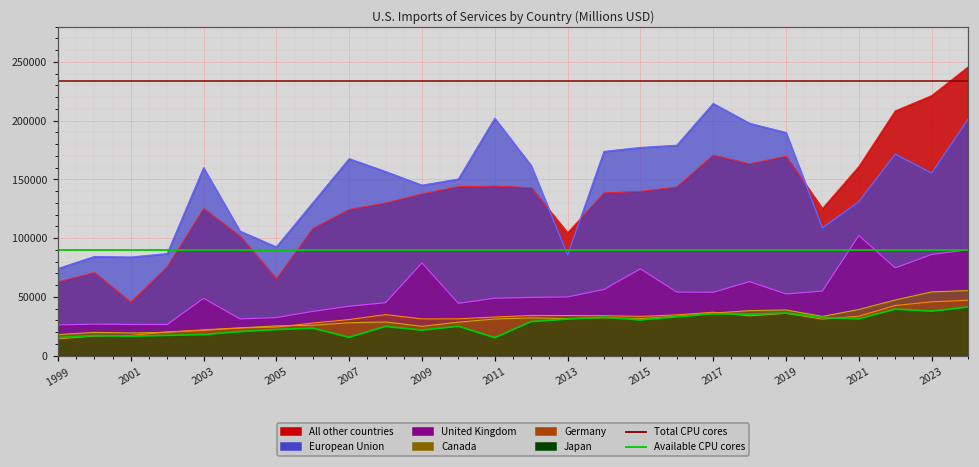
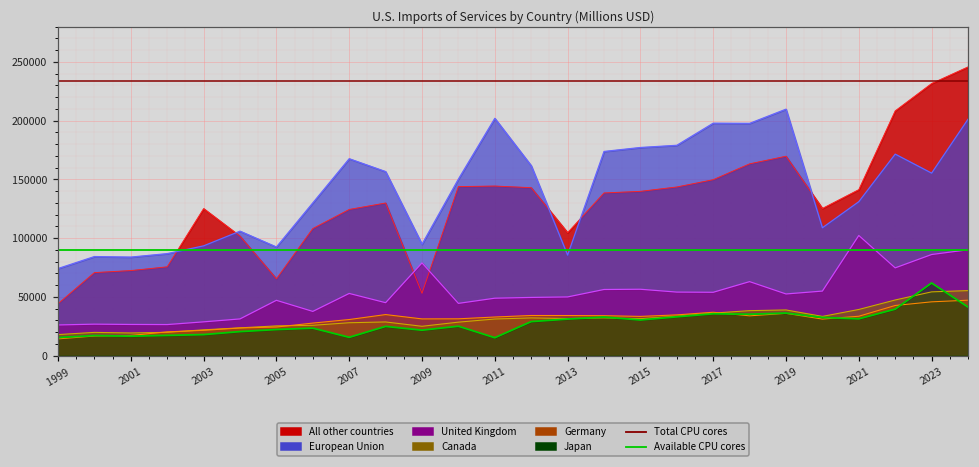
  {
    "All other countries": {
-     "1999": 63000,
-     "2001": 46000,
+     "1999": 44000,
+     "2001": 72000,
      "2003": 125000,
      "2005": 65000,
      "2007": 124000,
-     "2009": 138000,
+     "2009": 53000,
      "2011": 144000,
      "2013": 105000,
      "2015": 140000,
-     "2017": 171000,
+     "2017": 150000,
      "2019": 170000,
-     "2021": 161000,
-     "2023": 221000
+     "2021": 141000,
+     "2023": 232000
    },
    "European Union": {
      "1999": 74000,
      "2001": 84000,
-     "2003": 160000,
+     "2003": 93000,
      "2005": 92000,
      "2007": 168000,
-     "2009": 145000,
+     "2009": 95000,
      "2011": 202000,
      "2013": 86000,
      "2015": 177000,
-     "2017": 215000,
-     "2019": 190000,
+     "2017": 198000,
+     "2019": 210000,
      "2021": 131000,
      "2023": 155000
    },
    "United Kingdom": {
      "1999": 26000,
      "2001": 27000,
-     "2003": 49000,
-     "2005": 32000,
-     "2007": 42000,
+     "2003": 29000,
+     "2005": 47000,
+     "2007": 53000,
      "2009": 79000,
      "2011": 49000,
      "2013": 50000,
-     "2015": 74000,
+     "2015": 56000,
      "2017": 54000,
      "2019": 52000,
      "2021": 102000,
      "2023": 86000
    },
    "Japan": {
      "2003": 18000,
      "2007": 16000,
      "2009": 22000,
      "2011": 15000,
-     "2023": 38000
+     "2023": 62000
    }
  }
